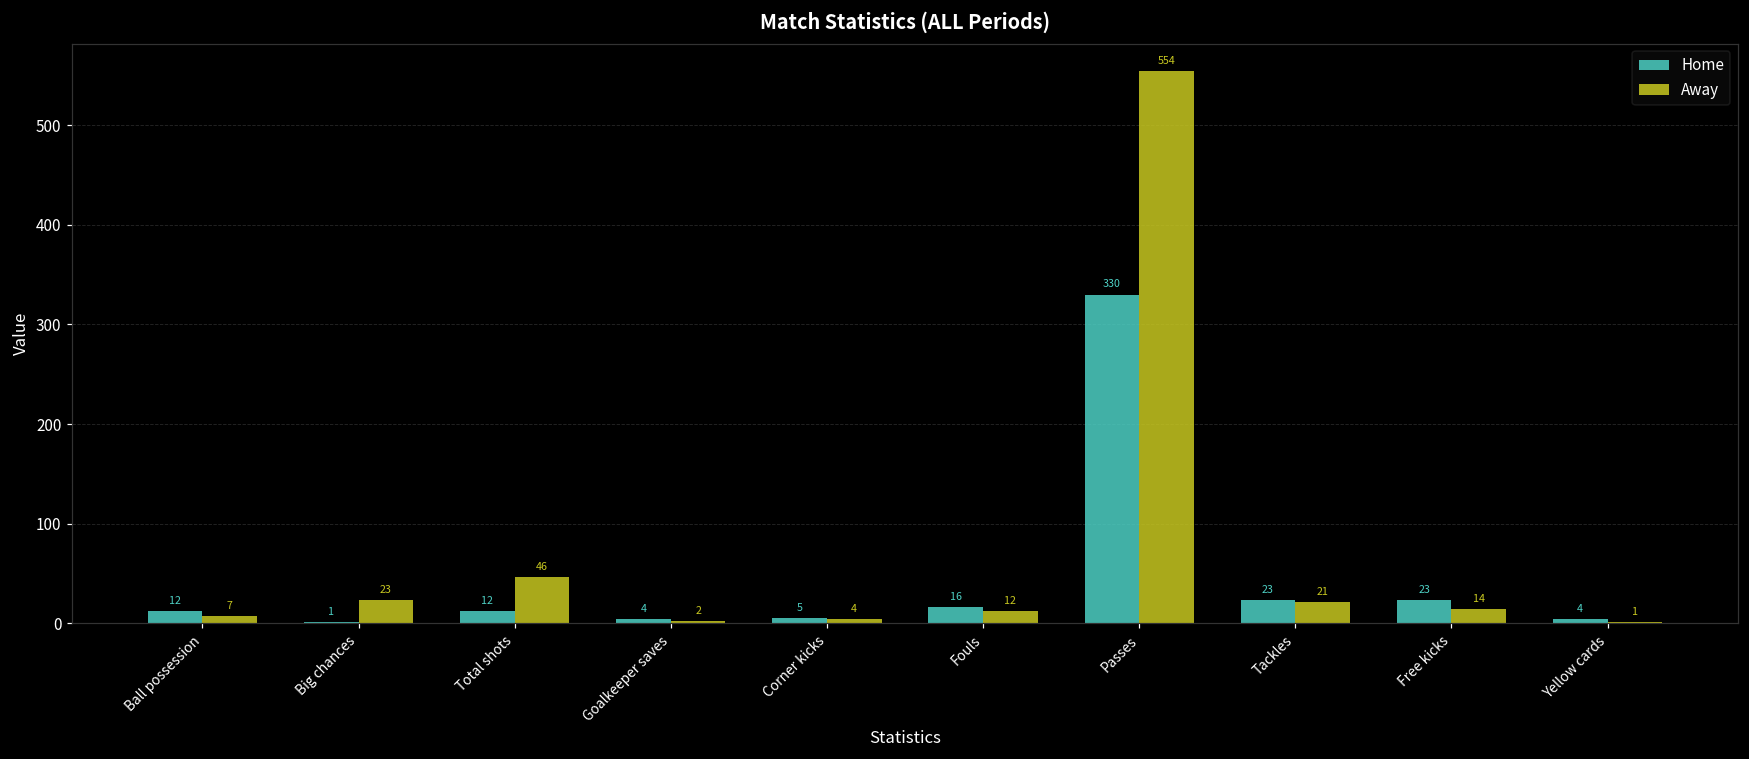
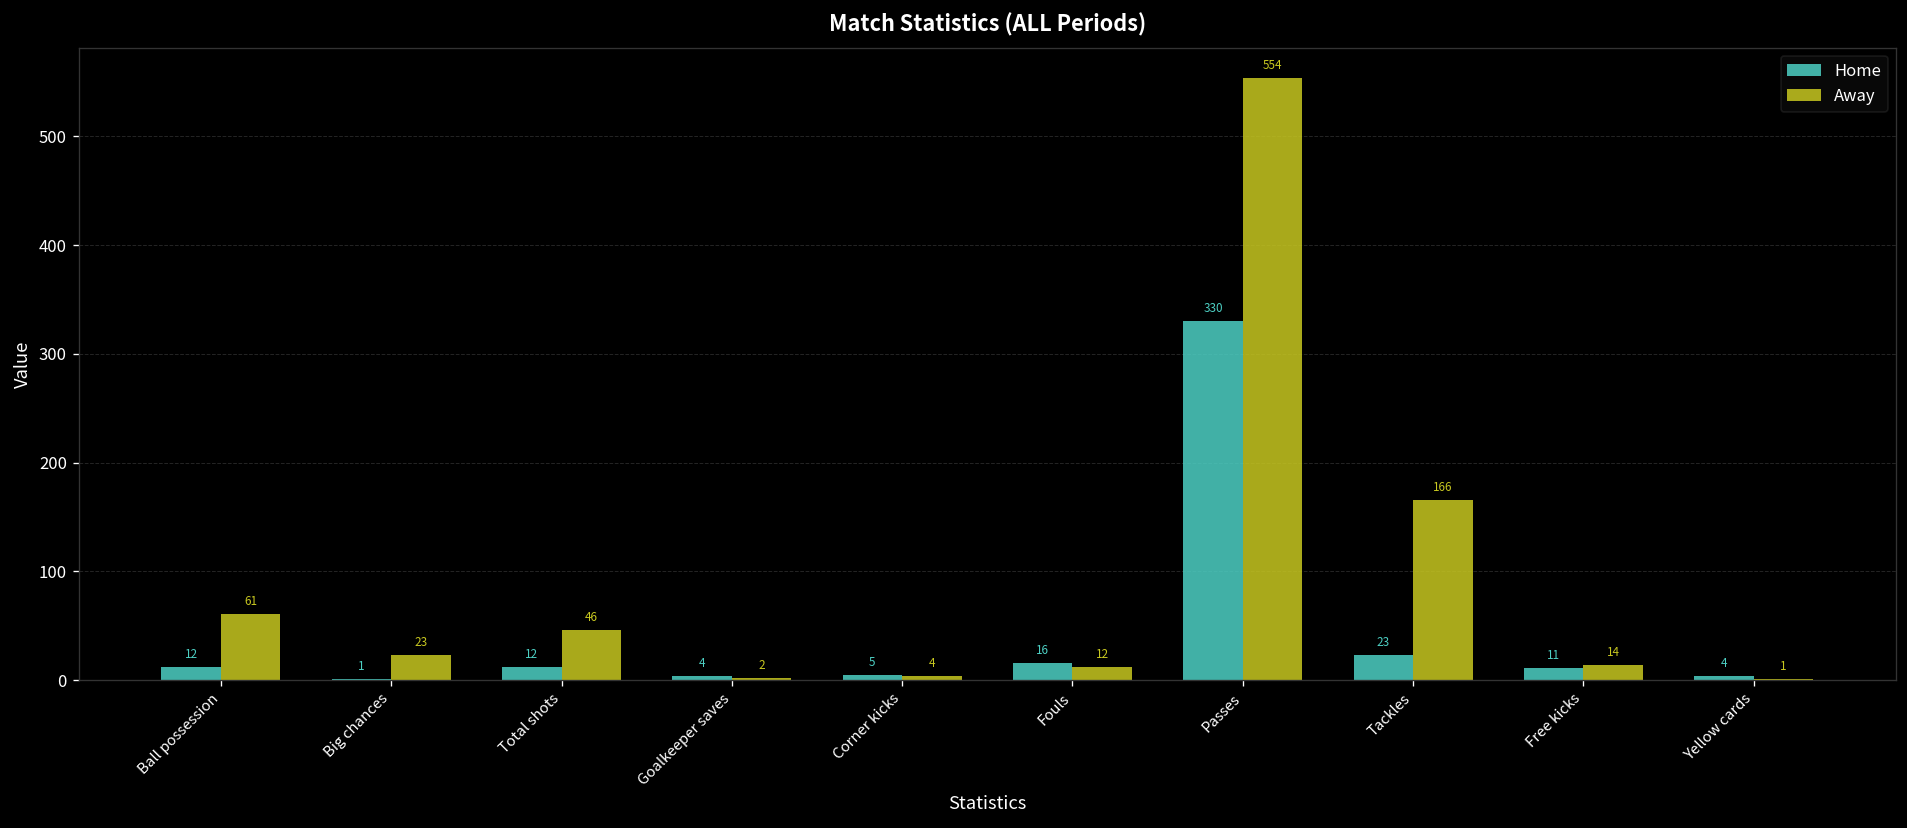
  {
    "Home": {
      "Ball possession": 12,
      "Big chances": 1,
      "Total shots": 12,
      "Goalkeeper saves": 4,
      "Corner kicks": 5,
      "Fouls": 16,
      "Passes": 330,
      "Tackles": 23,
-     "Free kicks": 23,
+     "Free kicks": 11,
      "Yellow cards": 4
    },
    "Away": {
-     "Ball possession": 7,
+     "Ball possession": 61,
      "Big chances": 23,
      "Total shots": 46,
      "Goalkeeper saves": 2,
      "Corner kicks": 4,
      "Fouls": 12,
      "Passes": 554,
-     "Tackles": 21,
+     "Tackles": 166,
      "Free kicks": 14,
      "Yellow cards": 1
    }
  }
